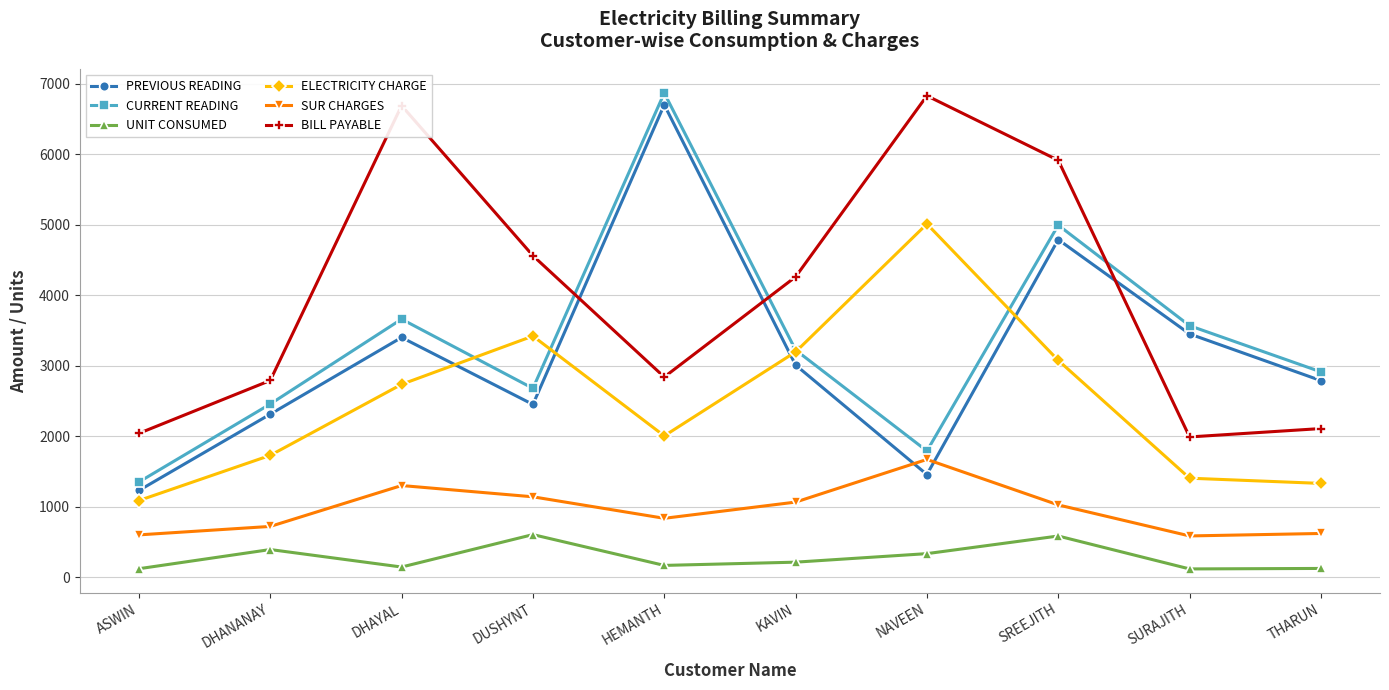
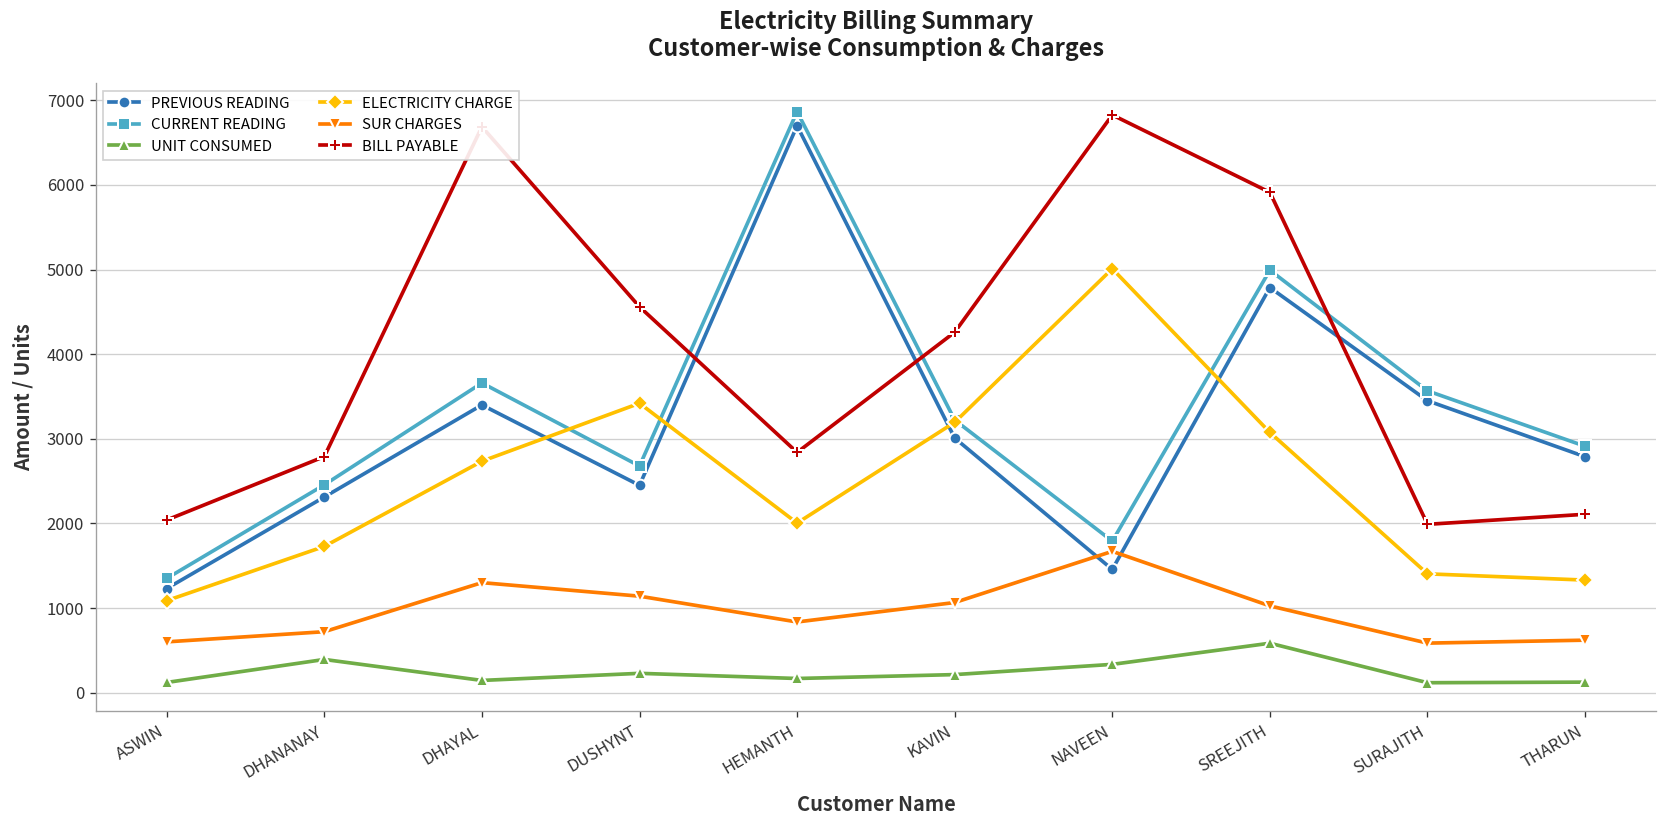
  {
    "PREVIOUS READING": {
      "ASWIN": 1200,
      "DHANANAY": 2300,
      "DHAYAL": 3400,
      "DUSHYNT": 2500,
      "HEMANTH": 6700,
      "KAVIN": 3000,
      "NAVEEN": 1500,
      "SREEJITH": 4800,
      "SURAJITH": 3500,
      "THARUN": 2800
    },
    "CURRENT READING": {
      "ASWIN": 1400,
      "DHANANAY": 2500,
      "DHAYAL": 3700,
      "DUSHYNT": 2700,
      "HEMANTH": 6900,
      "NAVEEN": 1800,
      "SREEJITH": 5000,
      "SURAJITH": 3600,
      "THARUN": 2900
    },
    "UNIT CONSUMED": {
      "ASWIN": 100,
      "DHANANAY": 400,
      "DHAYAL": 100,
-     "DUSHYNT": 600,
+     "DUSHYNT": 200,
      "HEMANTH": 200,
      "KAVIN": 200,
      "NAVEEN": 300,
      "SREEJITH": 600,
      "SURAJITH": 100,
      "THARUN": 100
    },
    "ELECTRICITY CHARGE": {
      "ASWIN": 1100,
      "DHANANAY": 1700,
      "DHAYAL": 2700,
      "DUSHYNT": 3400,
      "HEMANTH": 2000,
      "NAVEEN": 5000,
      "SREEJITH": 3100,
      "SURAJITH": 1400,
      "THARUN": 1300
    },
    "SUR CHARGES": {
      "ASWIN": 600,
      "DHANANAY": 700,
      "DHAYAL": 1300,
      "DUSHYNT": 1100,
      "HEMANTH": 800,
      "KAVIN": 1100,
      "NAVEEN": 1700,
      "SREEJITH": 1000,
      "SURAJITH": 600,
      "THARUN": 600
    },
    "BILL PAYABLE": {
      "ASWIN": 2000,
      "DHANANAY": 2800,
      "DUSHYNT": 4600,
      "HEMANTH": 2800,
      "KAVIN": 4300,
      "NAVEEN": 6800,
      "SREEJITH": 5900,
      "SURAJITH": 2000,
      "THARUN": 2100
    }
  }
